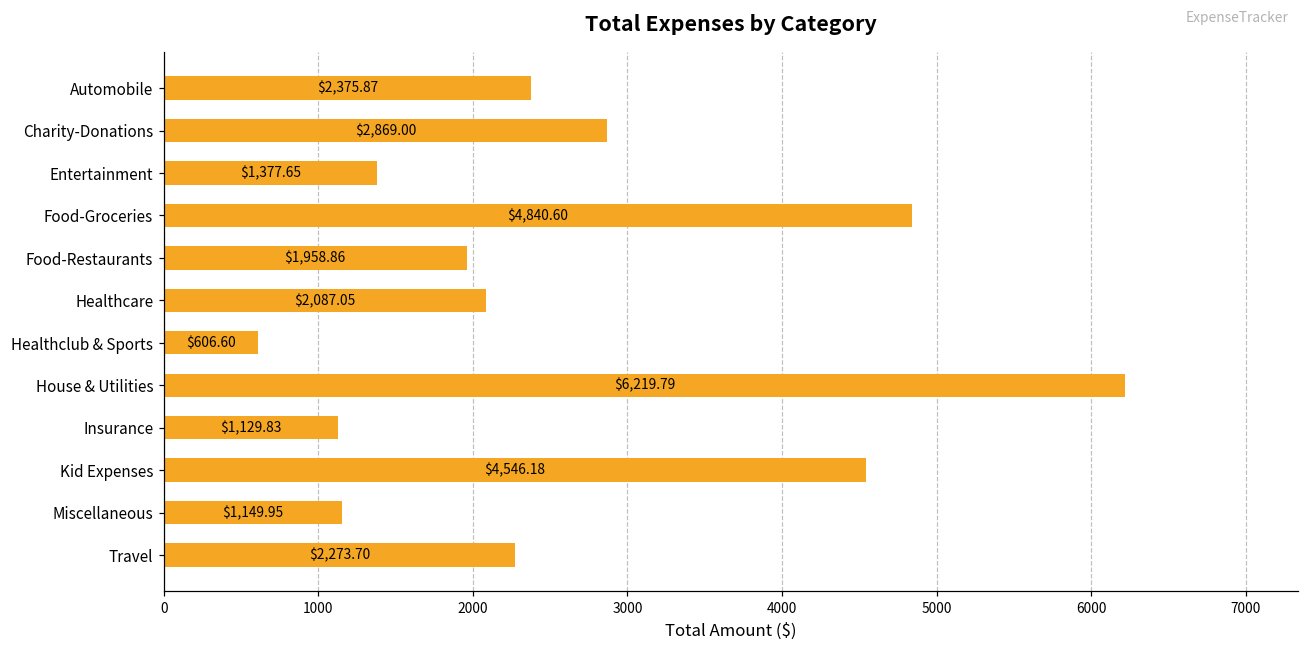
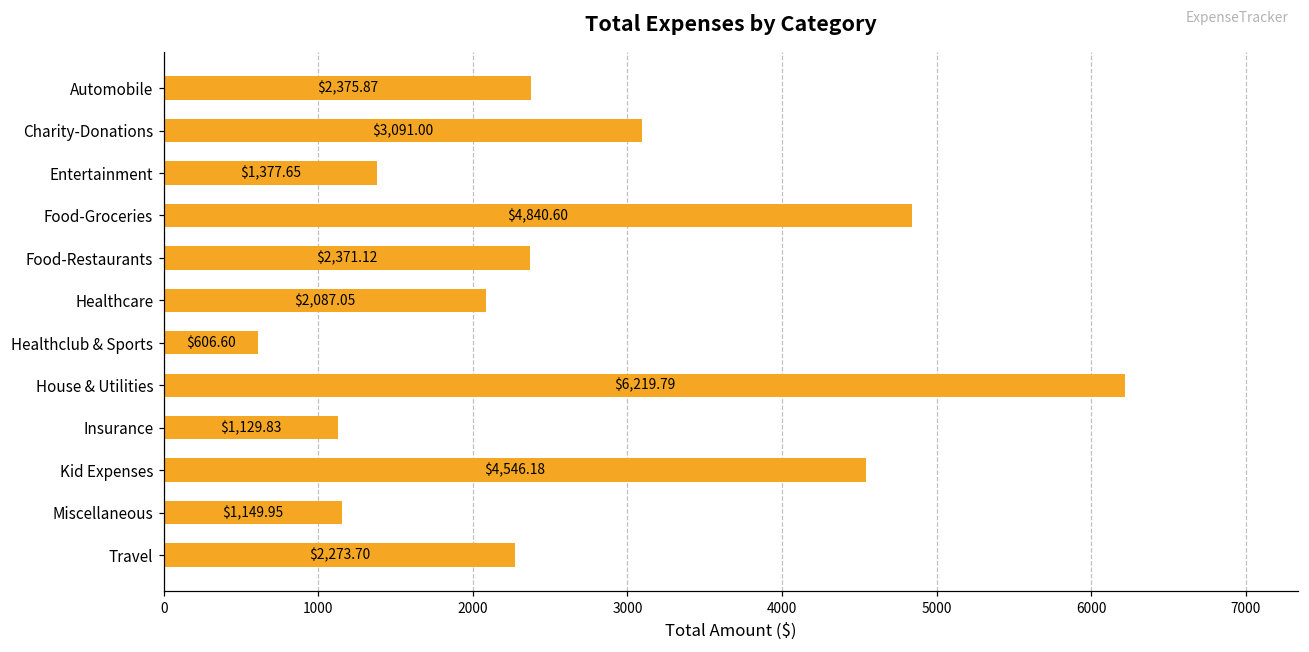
  {
    "Automobile": "$2,375.87",
-   "Charity-Donations": "$2,869.00",
+   "Charity-Donations": "$3,091.00",
    "Entertainment": "$1,377.65",
    "Food-Groceries": "$4,840.60",
-   "Food-Restaurants": "$1,958.86",
+   "Food-Restaurants": "$2,371.12",
    "Healthcare": "$2,087.05",
    "Healthclub & Sports": "$606.60",
    "House & Utilities": "$6,219.79",
    "Insurance": "$1,129.83",
    "Kid Expenses": "$4,546.18",
    "Miscellaneous": "$1,149.95",
    "Travel": "$2,273.70"
  }
